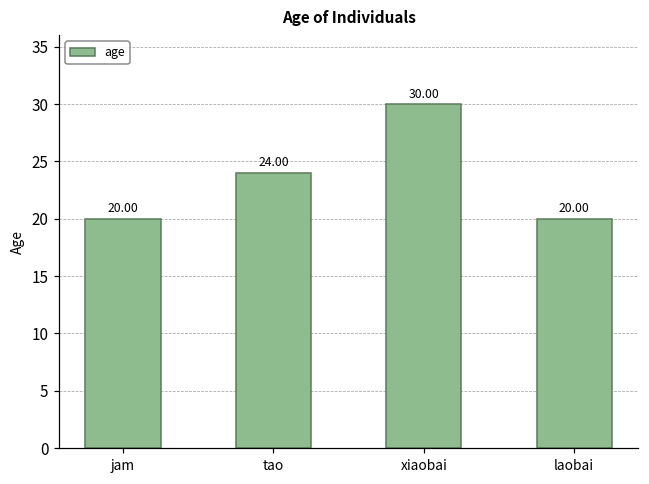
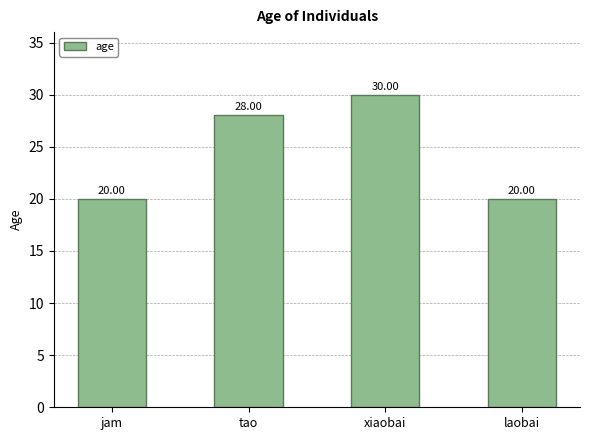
  {
    "jam": 20.00,
-   "tao": 24.00,
+   "tao": 28.00,
    "xiaobai": 30.00,
    "laobai": 20.00
  }
